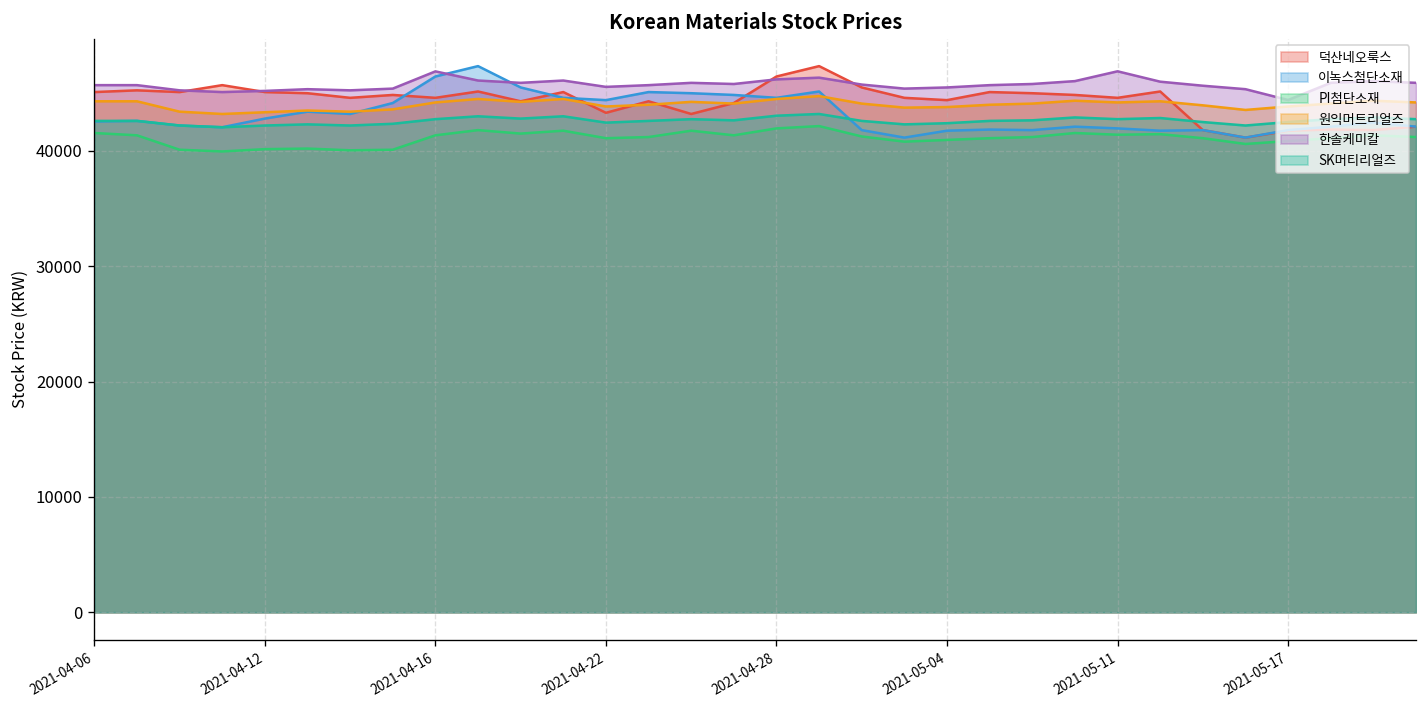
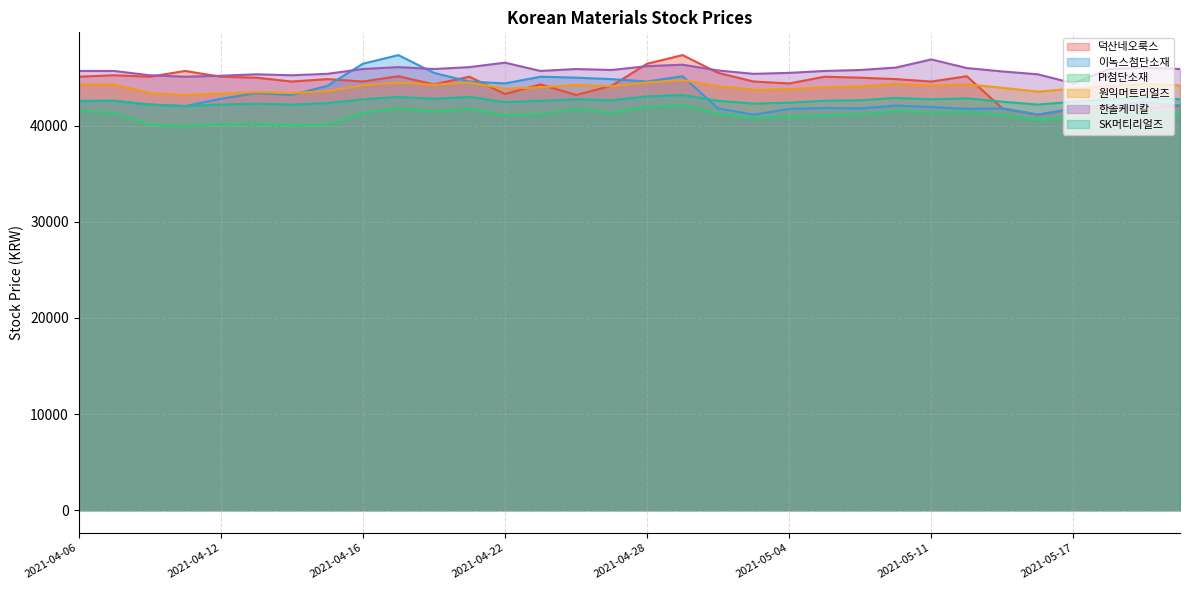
  {
    "한솔케미칼": {
      "2021-04-06": 46000,
-     "2021-04-16": 47000,
-     "2021-04-22": 46000,
+     "2021-04-16": 46000,
+     "2021-04-22": 47000,
      "2021-05-04": 46000,
      "2021-05-11": 47000
    }
  }
